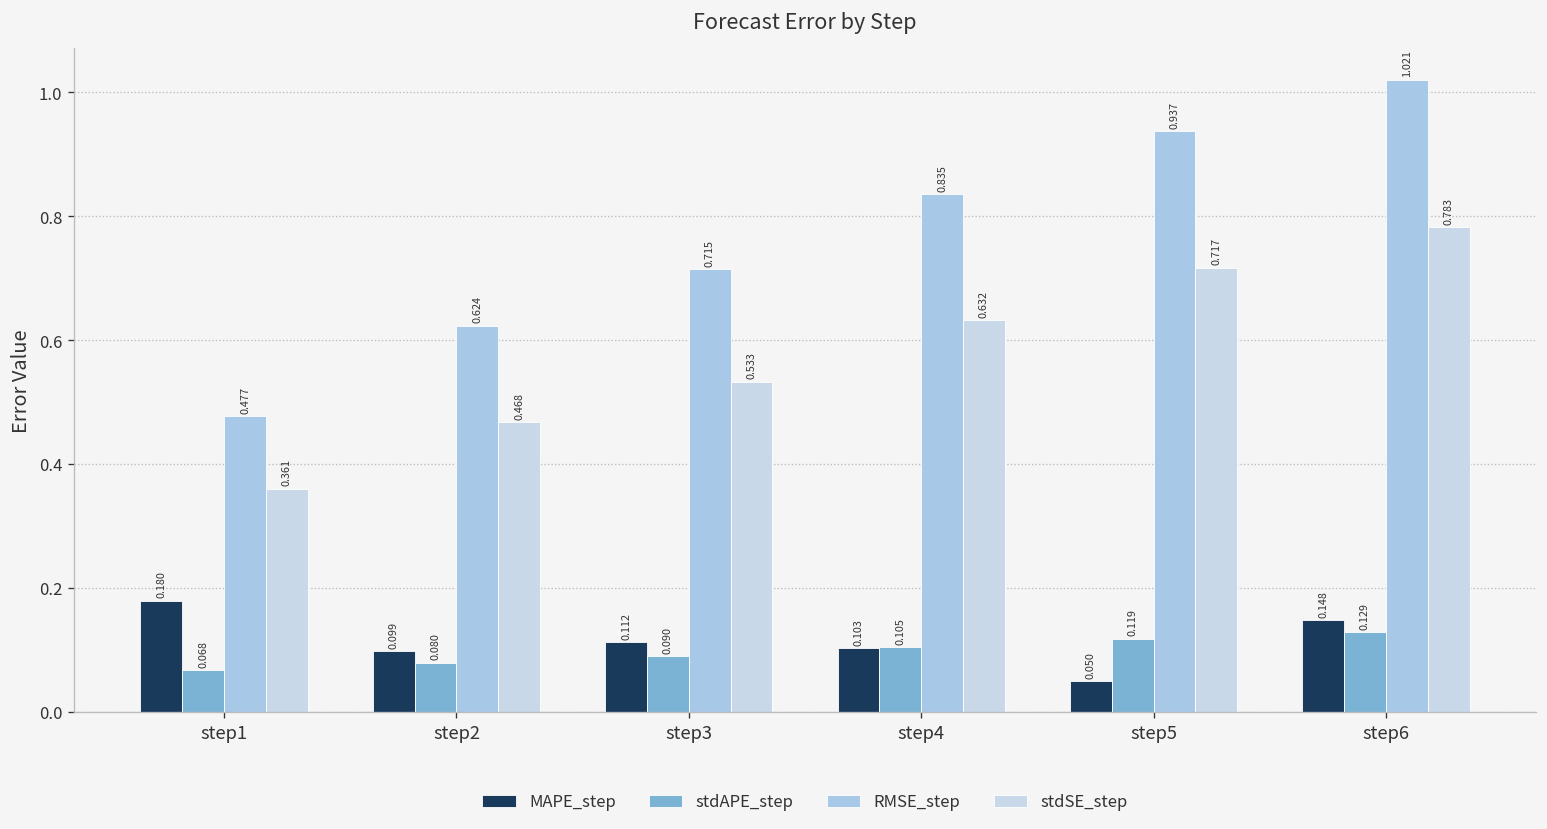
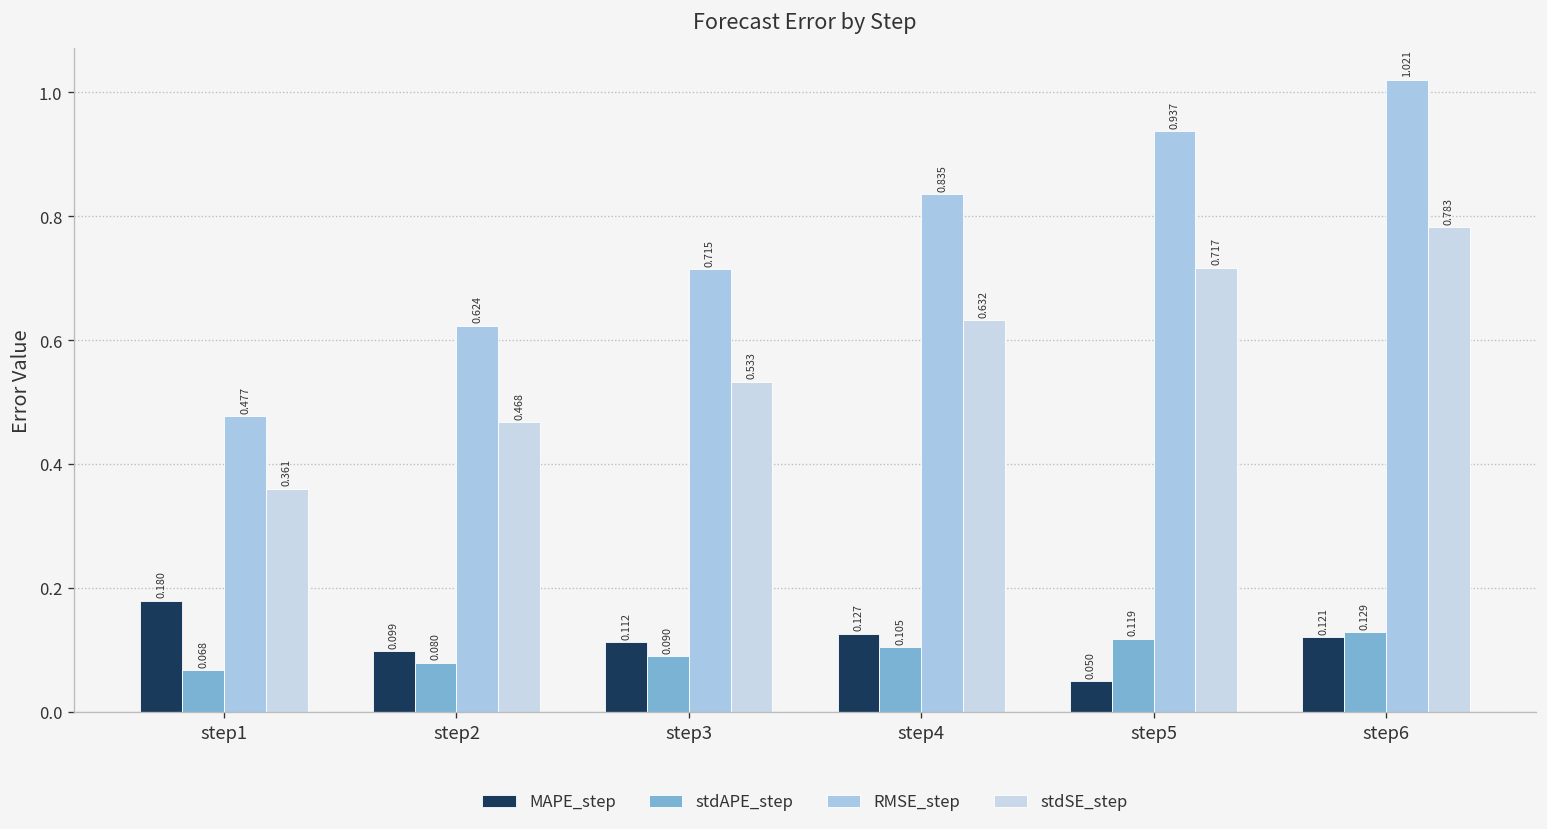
  {
    "MAPE_step": {
      "step1": 0.180,
      "step2": 0.099,
      "step3": 0.112,
-     "step4": 0.103,
+     "step4": 0.127,
      "step5": 0.050,
-     "step6": 0.148
+     "step6": 0.121
    }
  }
